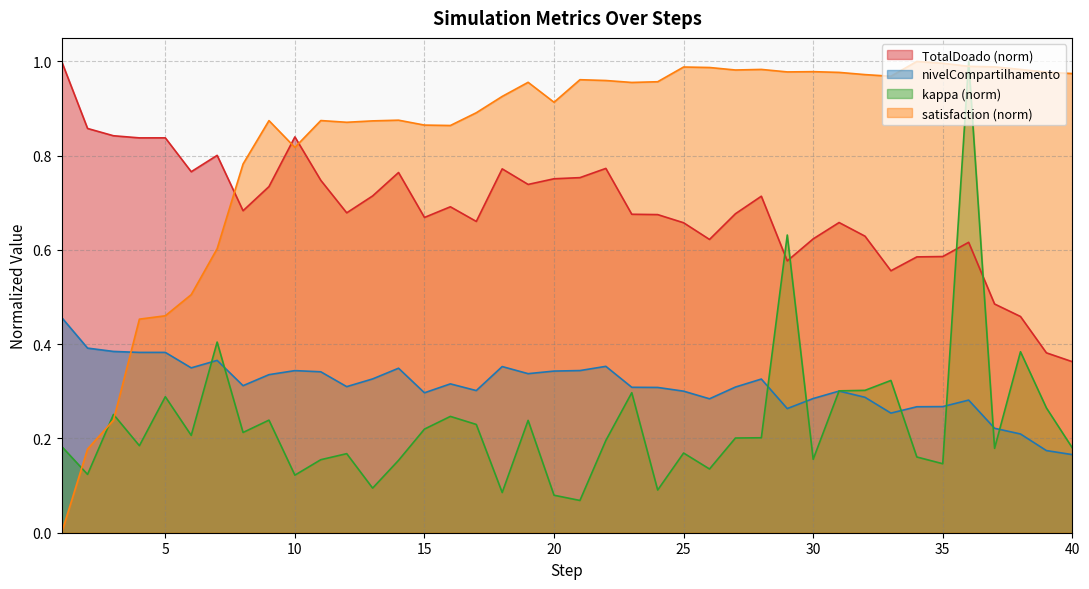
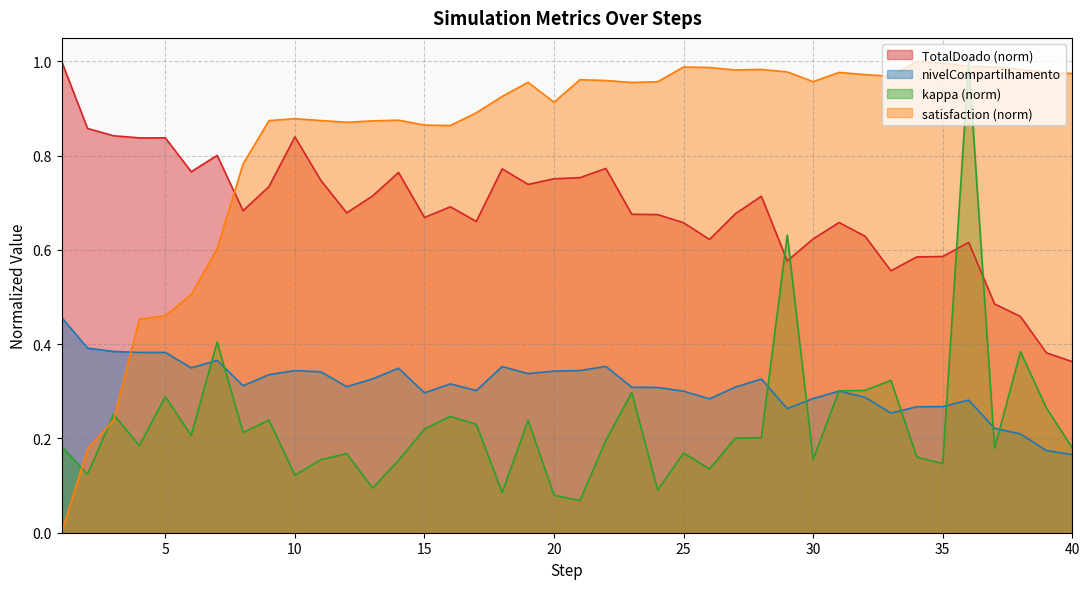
  {
    "TotalDoado (norm)": {
      "5": 0.84,
      "10": 0.84,
      "15": 0.67,
      "20": 0.75,
      "25": 0.66,
      "30": 0.62,
      "35": 0.59,
      "40": 0.36
    },
    "nivelCompartilhamento": {
      "5": 0.38,
      "10": 0.34,
      "15": 0.30,
      "20": 0.34,
      "25": 0.30,
      "30": 0.28,
      "35": 0.27,
      "40": 0.17
    },
    "kappa (norm)": {
      "5": 0.29,
      "10": 0.12,
      "15": 0.22,
      "20": 0.08,
      "25": 0.17,
      "30": 0.16,
      "35": 0.15,
      "40": 0.18
    },
    "satisfaction (norm)": {
      "5": 0.46,
-     "10": 0.82,
+     "10": 0.88,
      "15": 0.86,
      "20": 0.91,
      "25": 0.99,
-     "30": 0.98,
+     "30": 0.96,
      "40": 0.97
    }
  }
